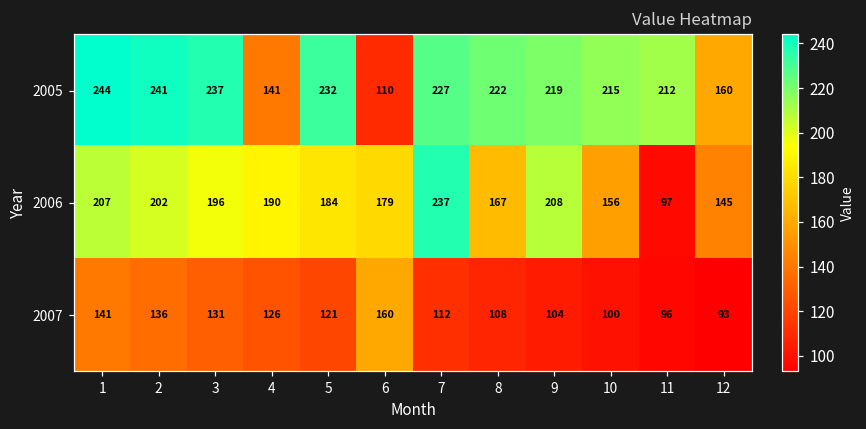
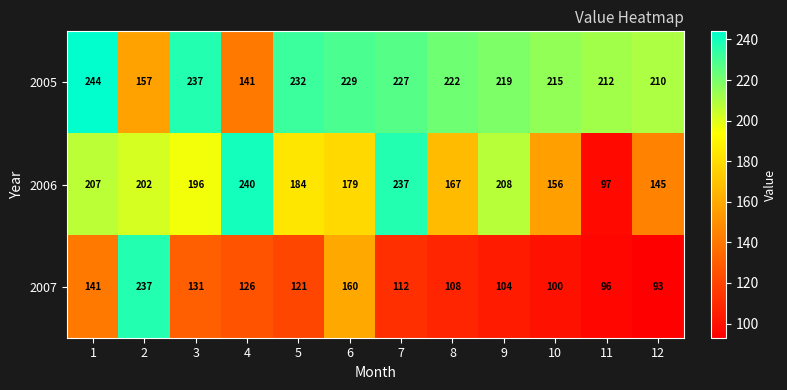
  {
    "2005": {
      "1": 244,
-     "2": 241,
+     "2": 157,
      "3": 237,
      "4": 141,
      "5": 232,
-     "6": 110,
+     "6": 229,
      "7": 227,
      "8": 222,
      "9": 219,
      "10": 215,
      "11": 212,
-     "12": 160
+     "12": 210
    },
    "2006": {
      "1": 207,
      "2": 202,
      "3": 196,
-     "4": 190,
+     "4": 240,
      "5": 184,
      "6": 179,
      "7": 237,
      "8": 167,
      "9": 208,
      "10": 156,
      "11": 97,
      "12": 145
    },
    "2007": {
      "1": 141,
-     "2": 136,
+     "2": 237,
      "3": 131,
      "4": 126,
      "5": 121,
      "6": 160,
      "7": 112,
      "8": 108,
      "9": 104,
      "10": 100,
      "11": 96,
      "12": 93
    }
  }
